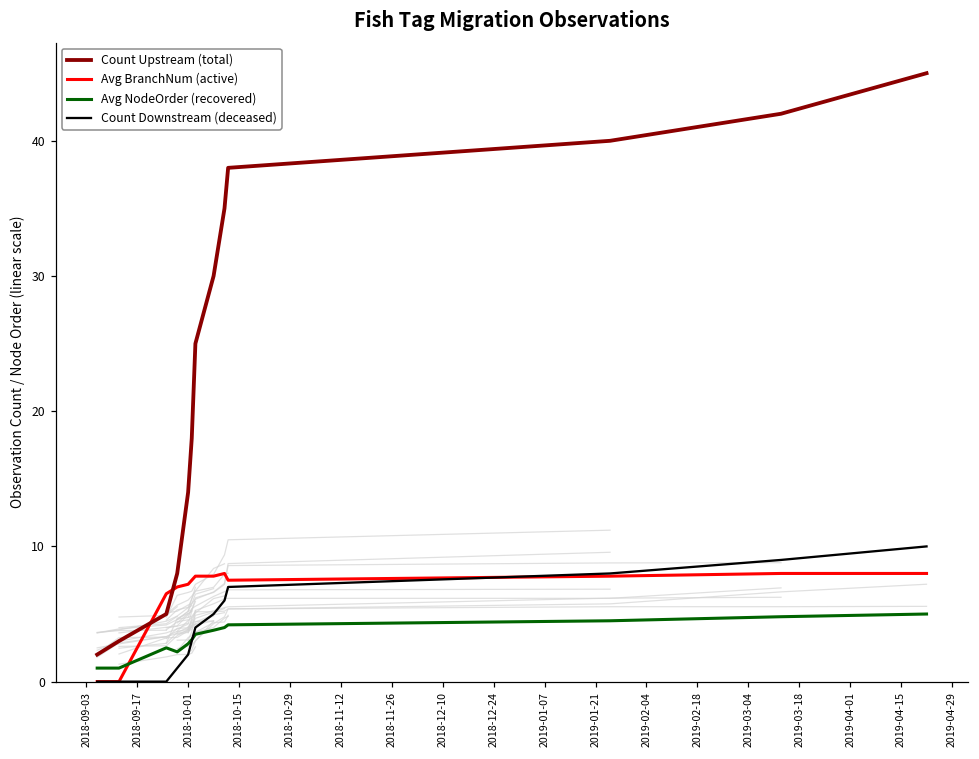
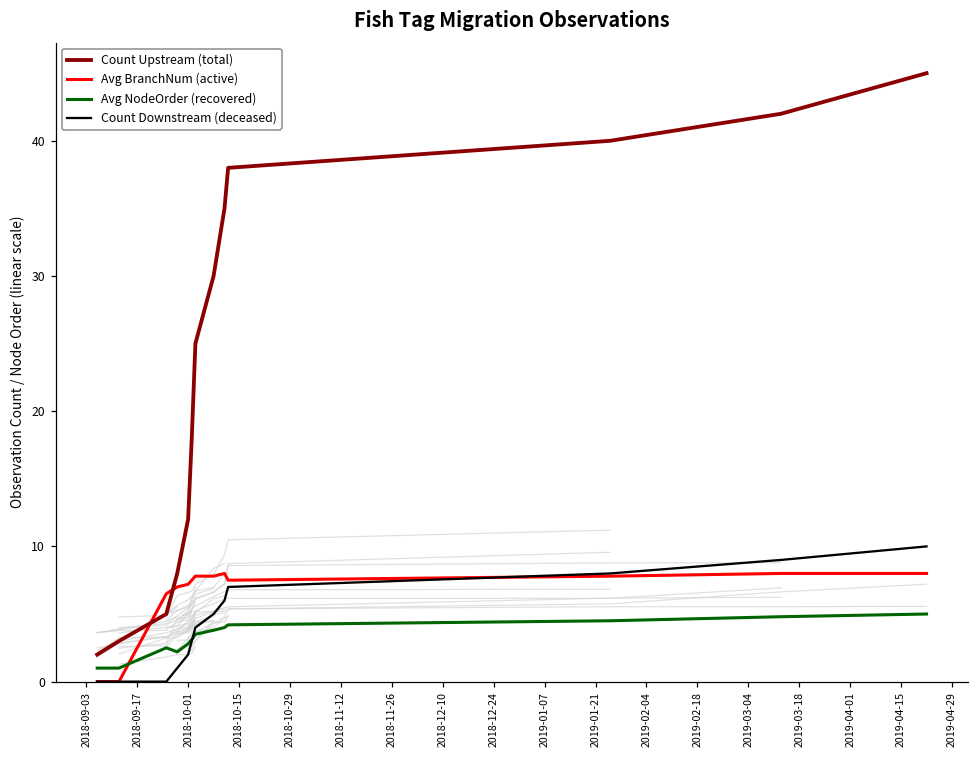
  {
    "Count Upstream (total)": {
-     "2018-10-01": 14
+     "2018-10-01": 12
    },
    "Avg BranchNum (active)": {
      "2018-10-01": 7
    }
  }
